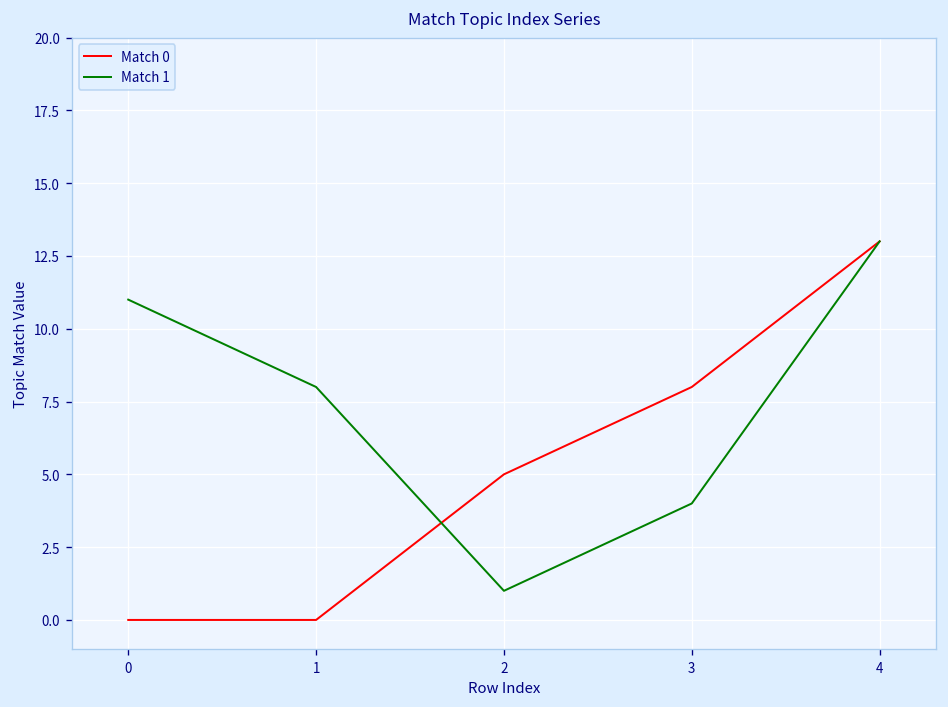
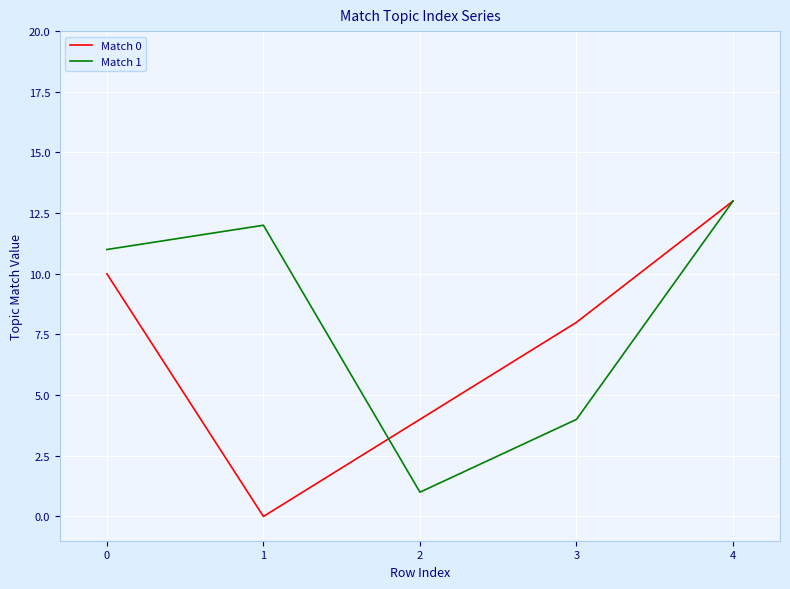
  {
    "Match 0": {
-     "0": 0,
+     "0": 10,
      "1": 0,
-     "2": 5,
+     "2": 4,
      "3": 8
    },
    "Match 1": {
      "0": 11,
-     "1": 8,
+     "1": 12,
      "2": 1,
      "3": 4
    }
  }
